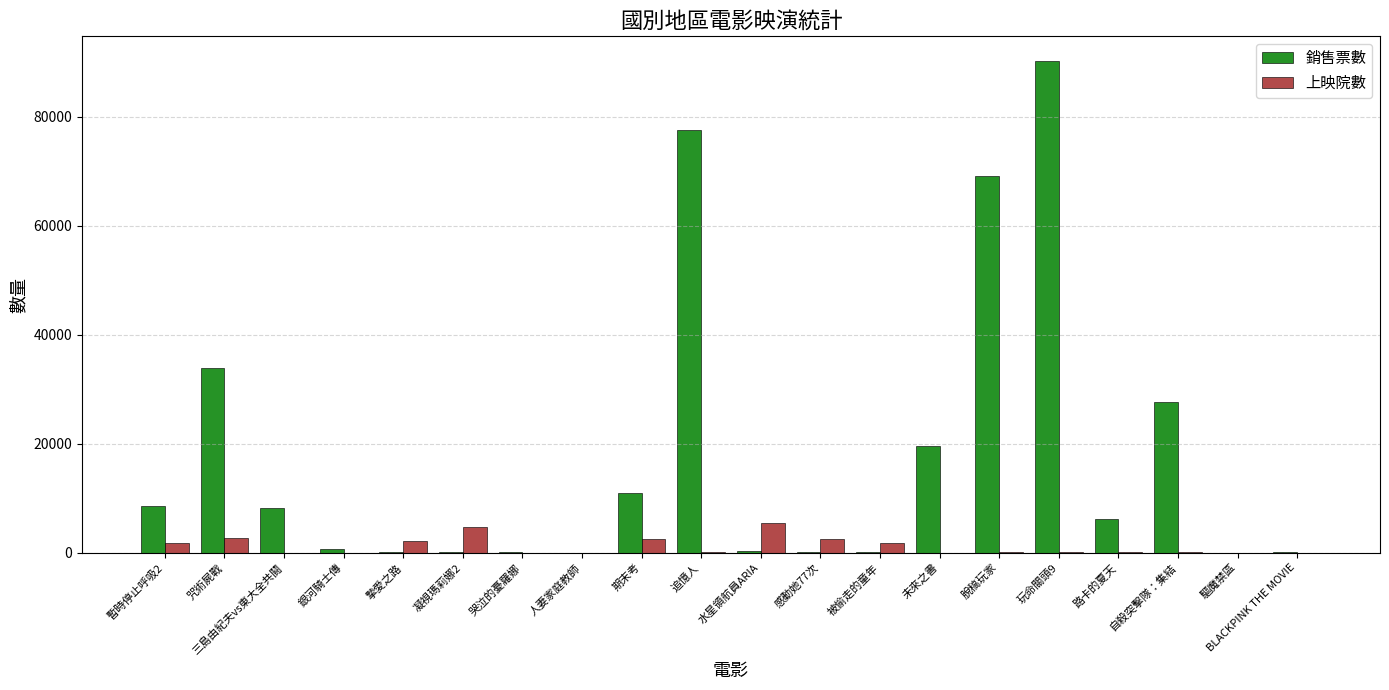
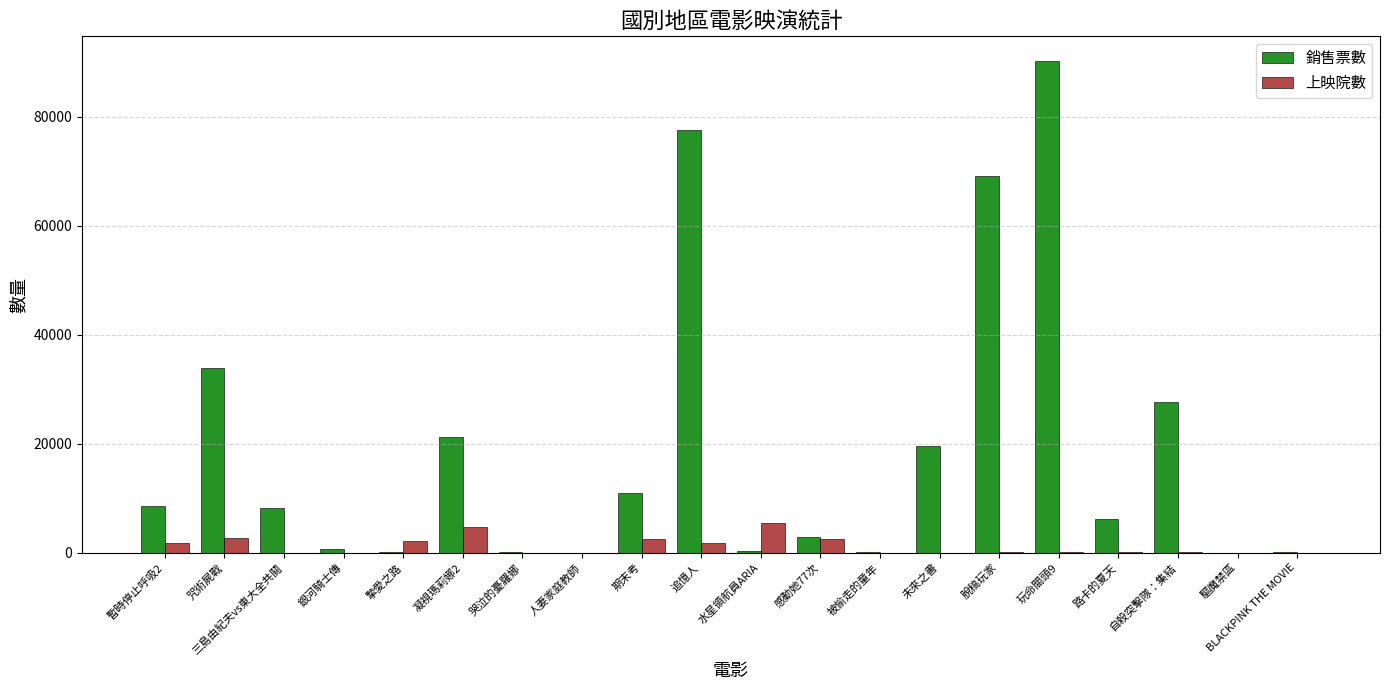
  {
    "銷售票數": {
      "暫時停止呼吸2": 9000,
      "咒術屍戰": 34000,
      "三島由紀夫vs東大全共鬪": 8000,
      "銀河騎士傳": 1000,
-     "凝視瑪莉娜2": 0,
+     "凝視瑪莉娜2": 21000,
      "期末考": 11000,
      "追憶人": 78000,
-     "感動她77次": 0,
+     "感動她77次": 3000,
      "未來之書": 20000,
      "脫稿玩家": 69000,
      "玩命關頭9": 90000,
      "路卡的夏天": 6000,
      "自殺突擊隊：集結": 28000,
      "驅魔禁區": 0
    },
    "上映院數": {
      "暫時停止呼吸2": 2000,
      "咒術屍戰": 3000,
      "摯愛之路": 2000,
      "凝視瑪莉娜2": 5000,
      "期末考": 2000,
-     "追憶人": 0,
+     "追憶人": 2000,
      "水星領航員ARIA": 5000,
      "感動她77次": 3000,
-     "被偷走的童年": 2000
+     "被偷走的童年": 0
    }
  }
